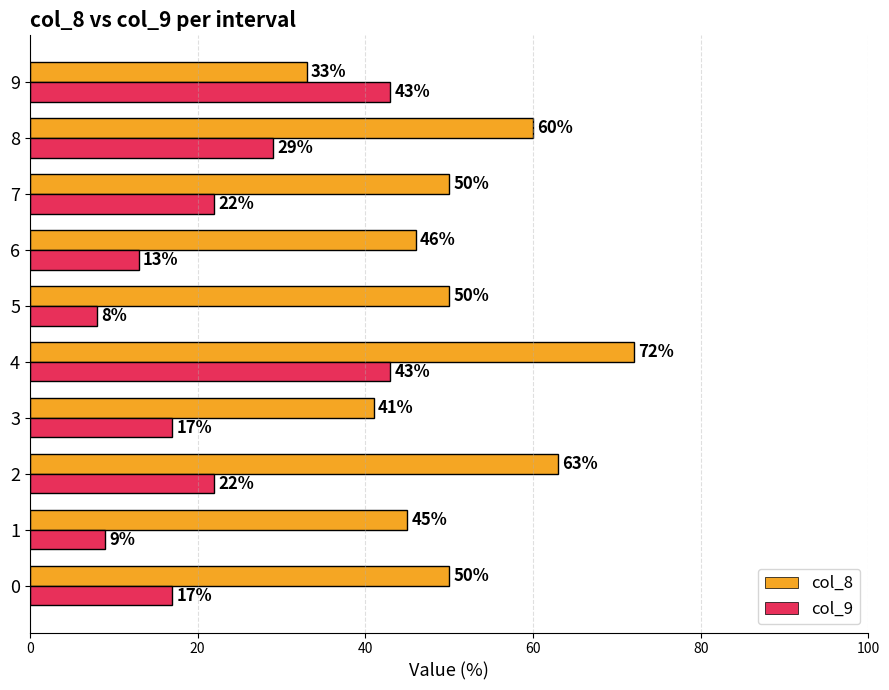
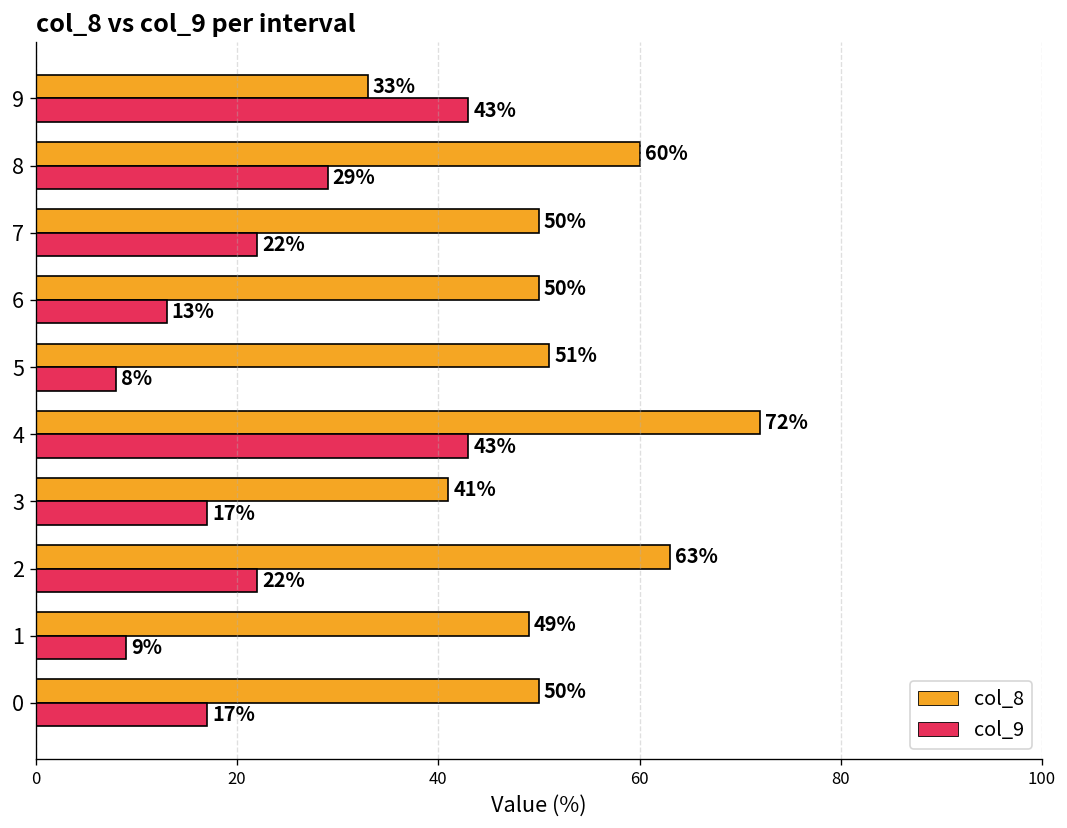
  {
    "col_8": {
      "9": "33%",
      "8": "60%",
      "7": "50%",
-     "6": "46%",
-     "5": "50%",
+     "6": "50%",
+     "5": "51%",
      "4": "72%",
      "3": "41%",
      "2": "63%",
-     "1": "45%",
+     "1": "49%",
      "0": "50%"
    },
    "col_9": {
      "9": "43%",
      "8": "29%",
      "7": "22%",
      "6": "13%",
      "5": "8%",
      "4": "43%",
      "3": "17%",
      "2": "22%",
      "1": "9%",
      "0": "17%"
    }
  }
